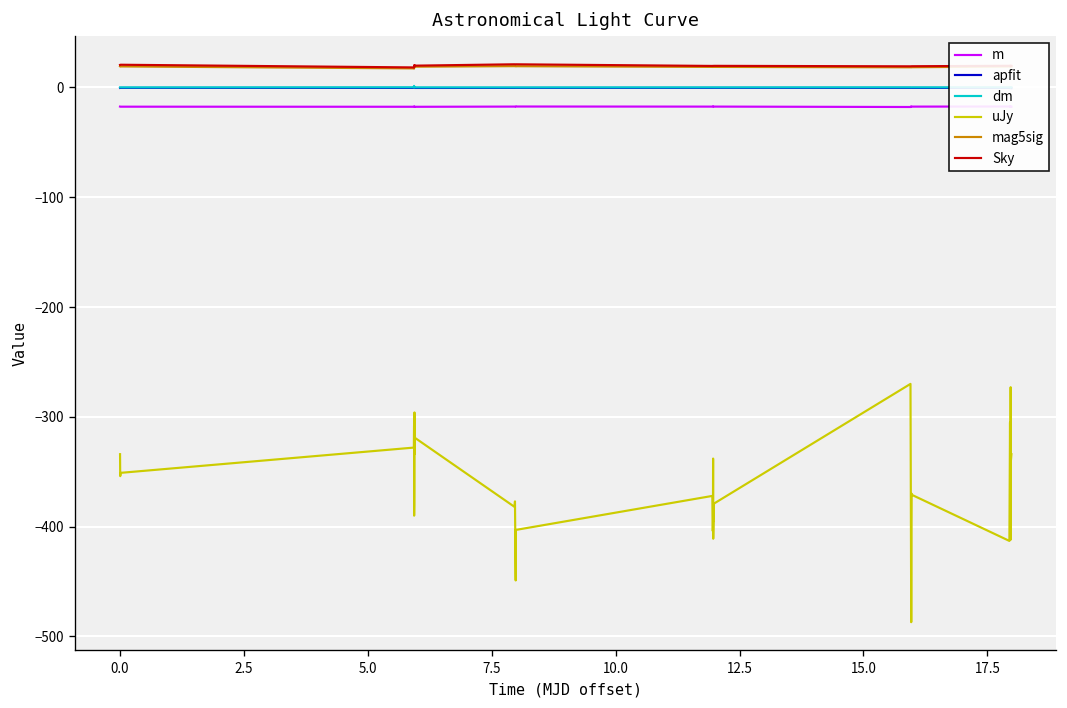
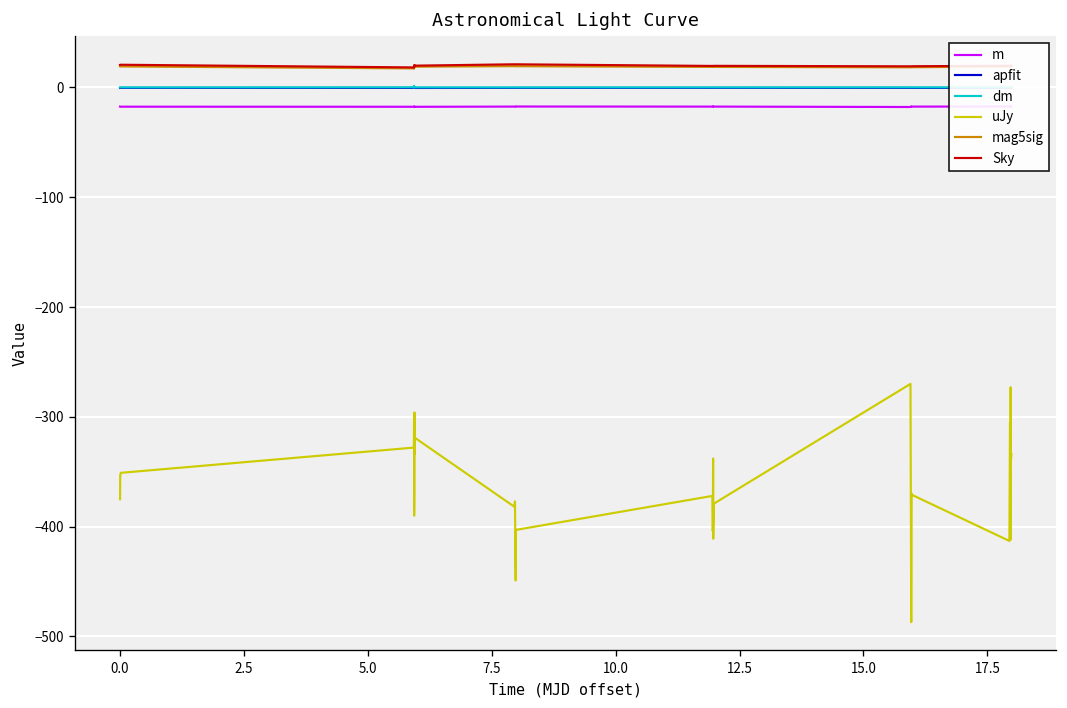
  {
    "m": {
      "0.0": -20
    },
    "uJy": {
-     "0.0": -330
+     "0.0": -380
    }
  }
